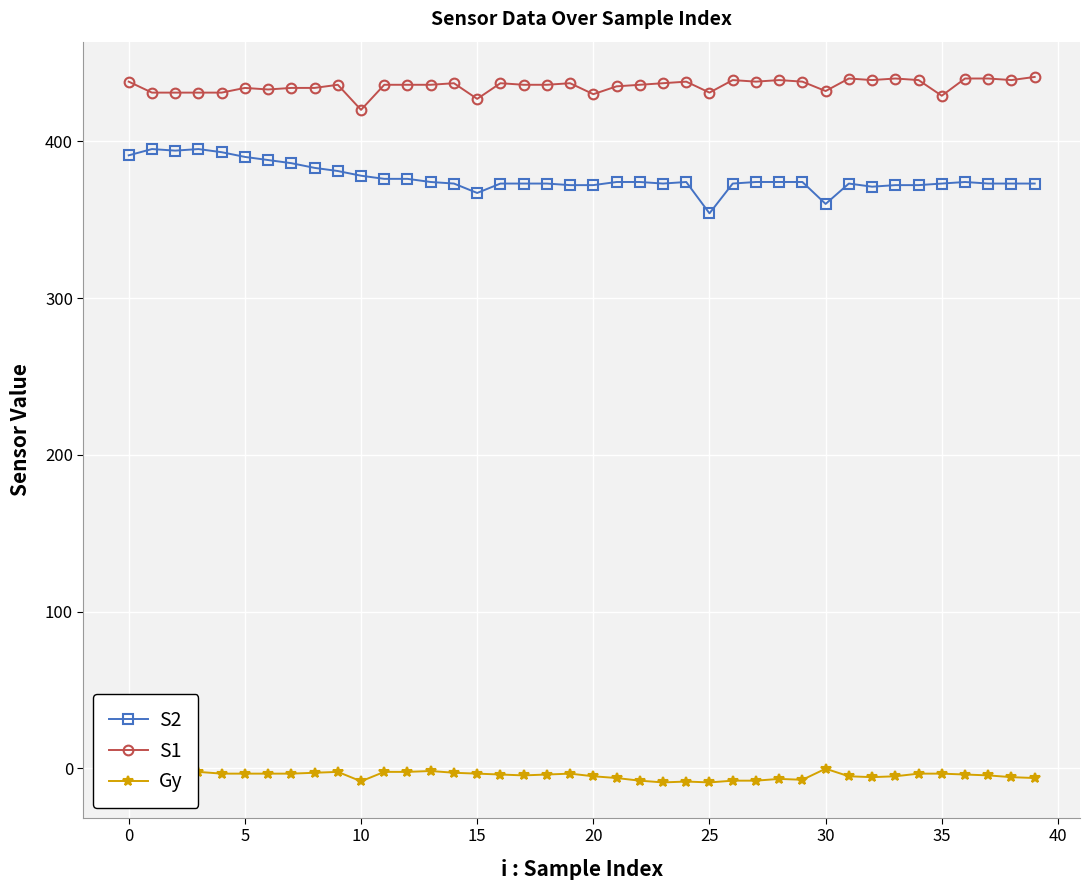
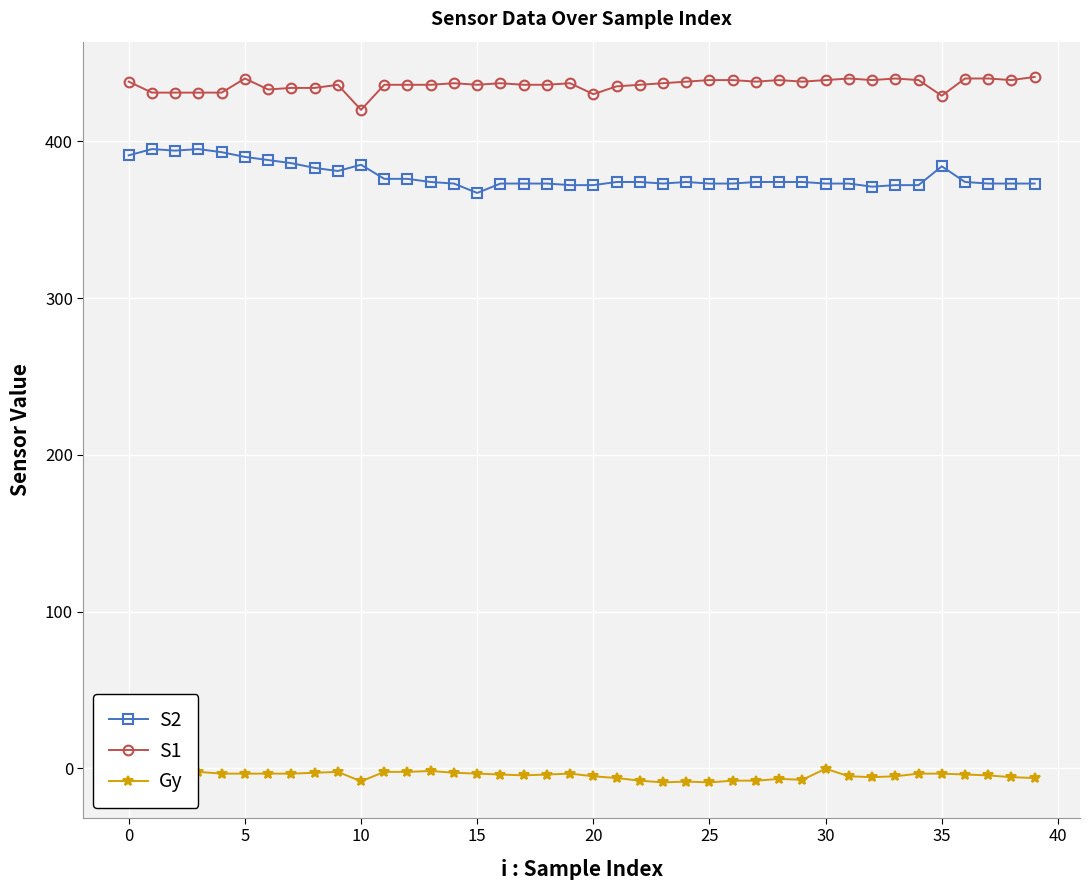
  {
    "S2": {
      "0": 391,
      "5": 390,
-     "10": 378,
+     "10": 385,
      "15": 367,
      "20": 372,
-     "25": 354,
-     "30": 360,
-     "35": 373
+     "25": 373,
+     "30": 373,
+     "35": 384
    },
    "S1": {
      "0": 438,
-     "5": 434,
+     "5": 440,
      "10": 420,
-     "15": 427,
+     "15": 436,
      "20": 430,
-     "25": 431,
-     "30": 432,
+     "25": 439,
+     "30": 439,
      "35": 429
    },
    "Gy": {
      "5": -3,
      "10": -8,
      "15": -3,
      "20": -5,
      "25": -9,
      "30": 0,
      "35": -3
    }
  }
